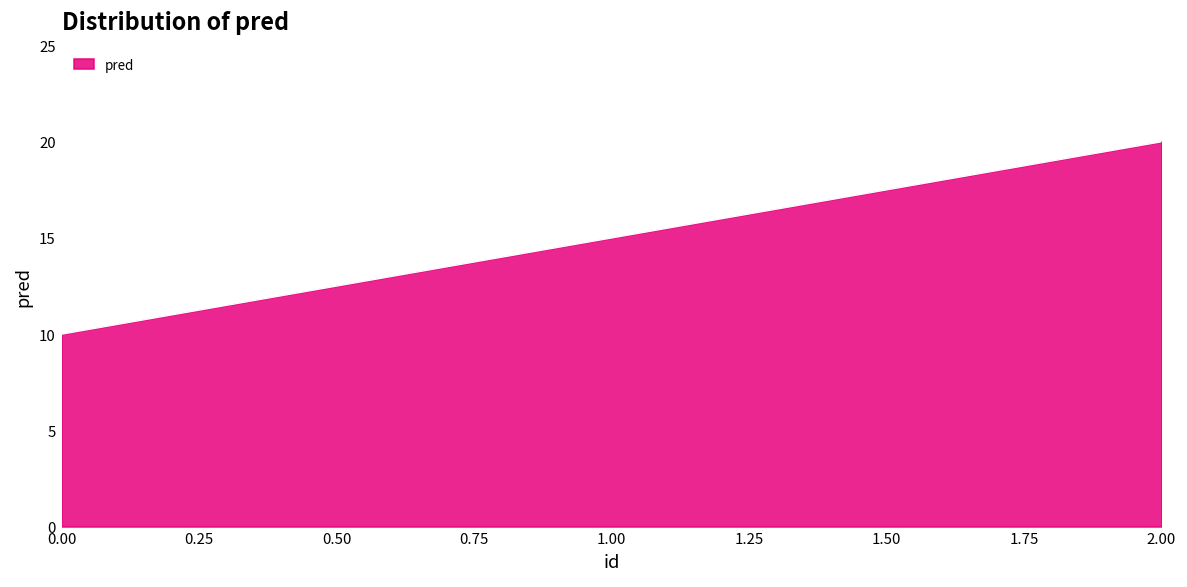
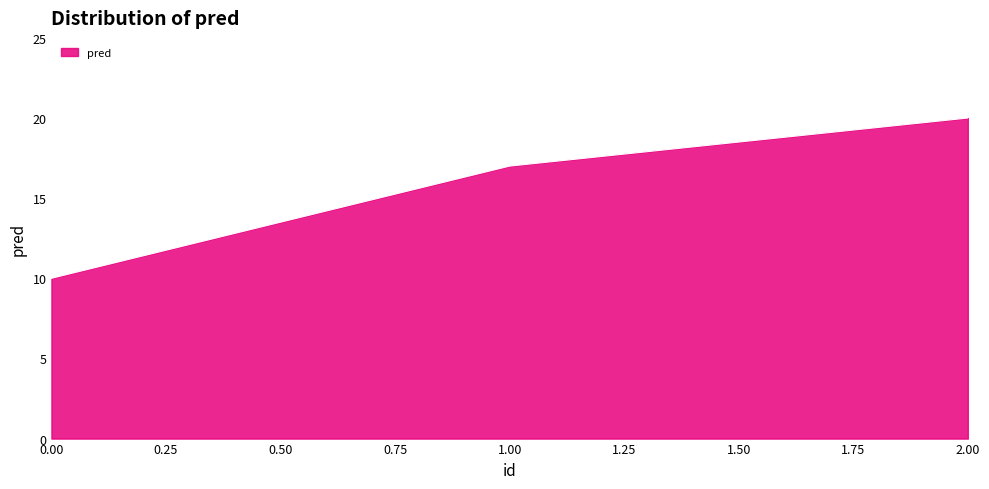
  {
    "0.00": 10,
-   "1.00": 15,
+   "1.00": 17,
    "2.00": 20
  }
